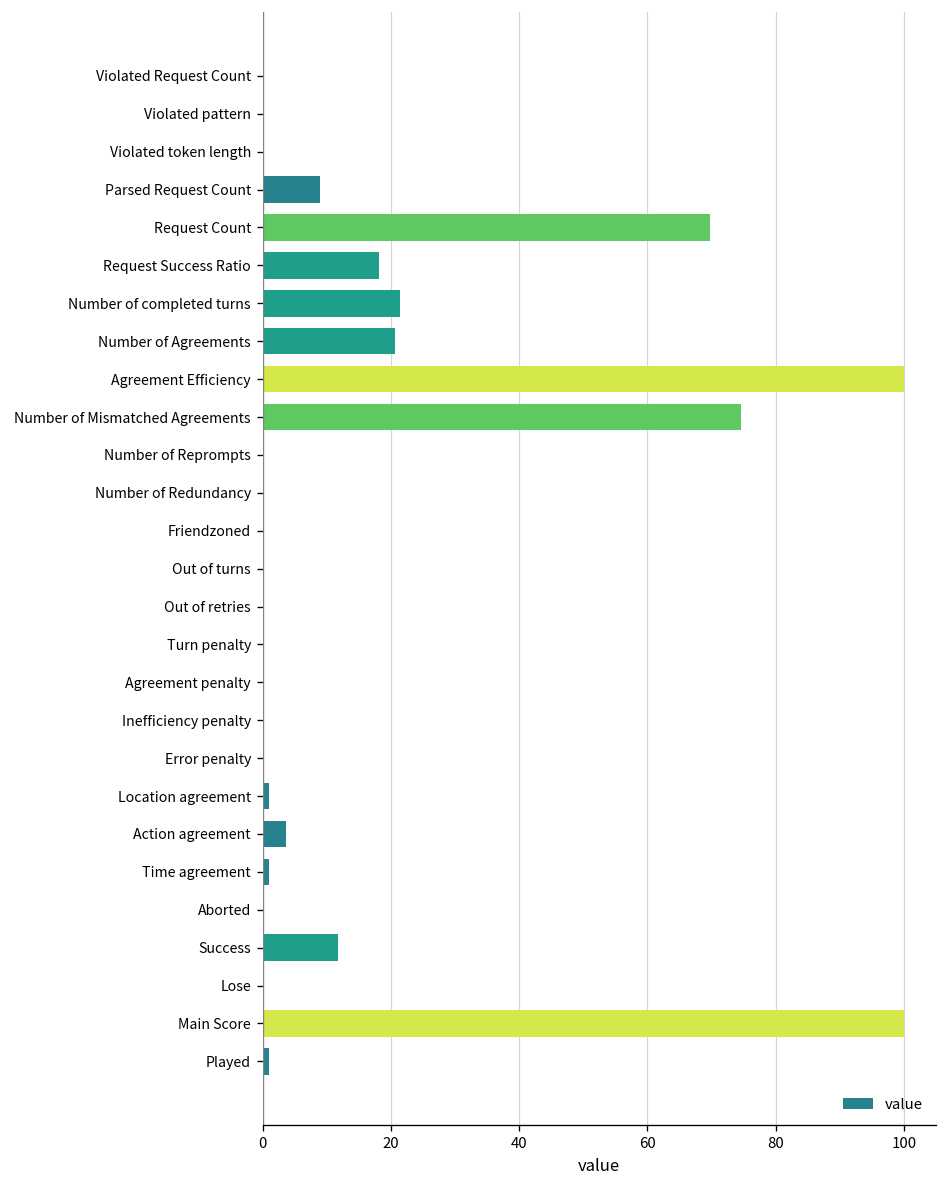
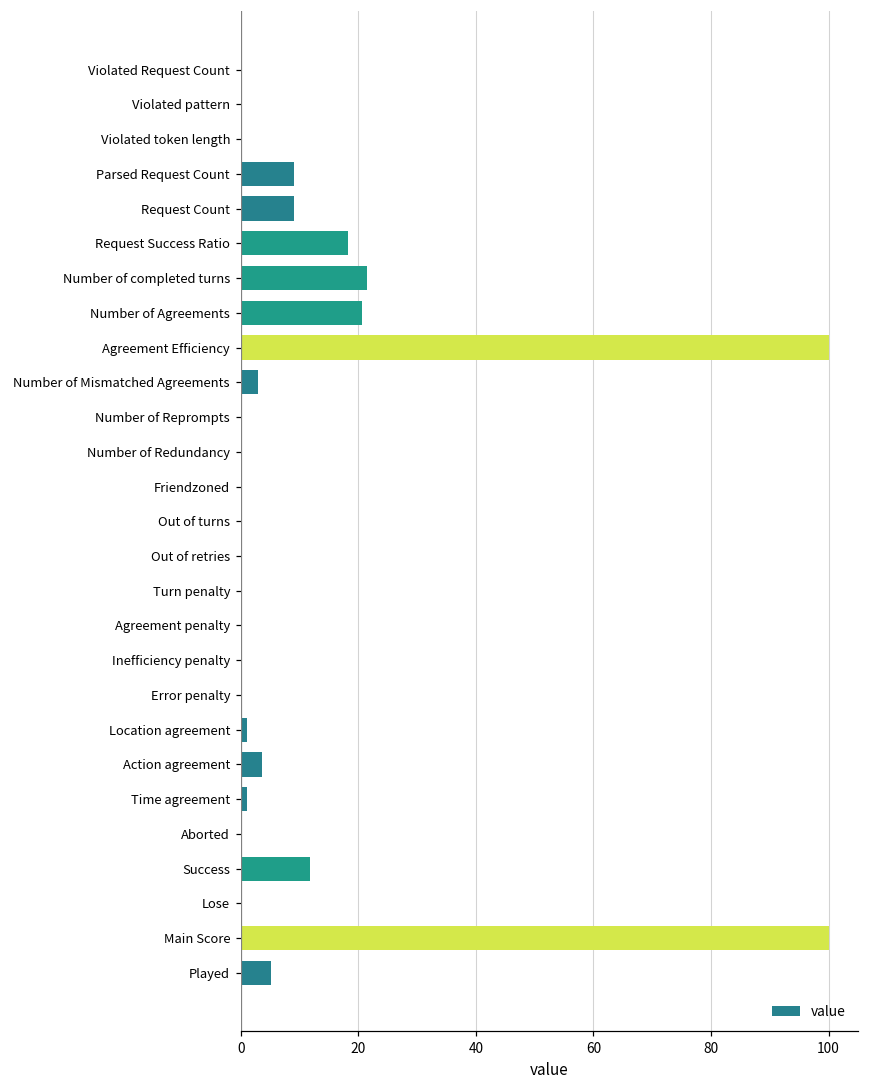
  {
    "Violated Request Count": 0,
    "Violated pattern": 0,
    "Violated token length": 0,
    "Parsed Request Count": 9,
-   "Request Count": 70,
+   "Request Count": 9,
    "Request Success Ratio": 18,
    "Number of completed turns": 22,
    "Number of Agreements": 21,
    "Agreement Efficiency": 100,
-   "Number of Mismatched Agreements": 75,
+   "Number of Mismatched Agreements": 3,
    "Number of Reprompts": 0,
    "Number of Redundancy": 0,
    "Friendzoned": 0,
    "Out of turns": 0,
    "Out of retries": 0,
    "Turn penalty": 0,
    "Agreement penalty": 0,
    "Inefficiency penalty": 0,
    "Error penalty": 0,
    "Location agreement": 1,
    "Action agreement": 4,
    "Time agreement": 1,
    "Aborted": 0,
    "Success": 12,
    "Lose": 0,
    "Main Score": 100,
-   "Played": 1
+   "Played": 5
  }
